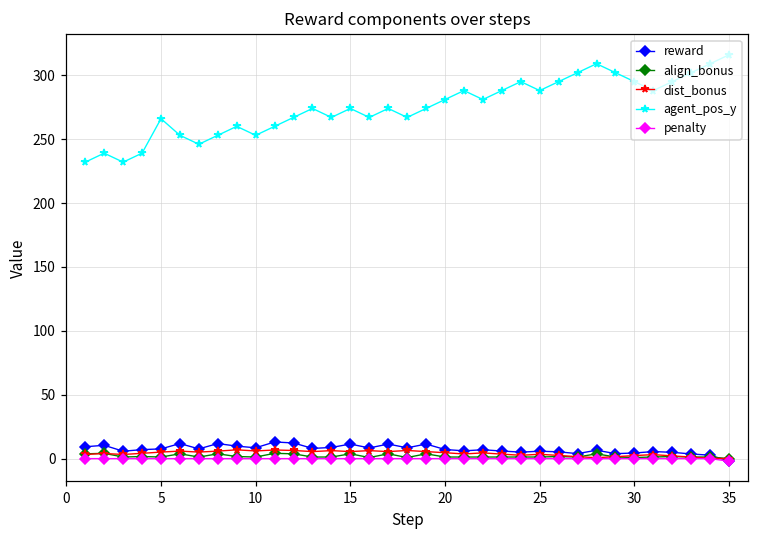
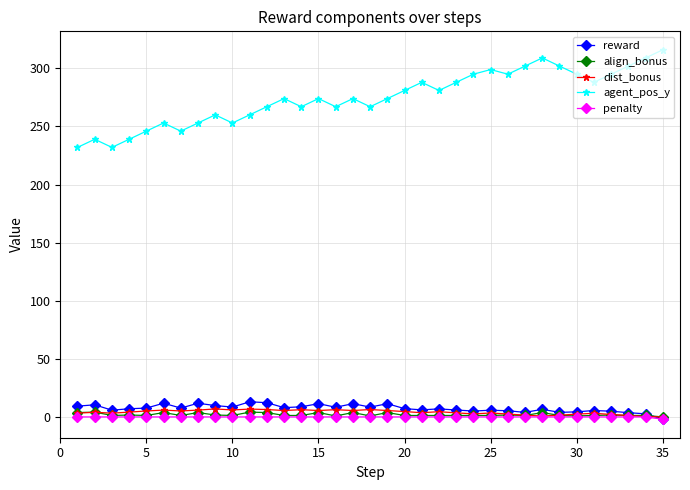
  {
    "reward": {
      "5": 8,
      "10": 8,
      "15": 11,
      "20": 7,
      "25": 6
    },
    "dist_bonus": {
      "5": 5,
      "10": 6,
      "20": 5
    },
    "agent_pos_y": {
-     "5": 266,
+     "5": 246,
      "10": 253,
      "15": 274,
      "20": 281,
-     "25": 288
+     "25": 299
    },
    "penalty": {
      "15": 0
    }
  }
